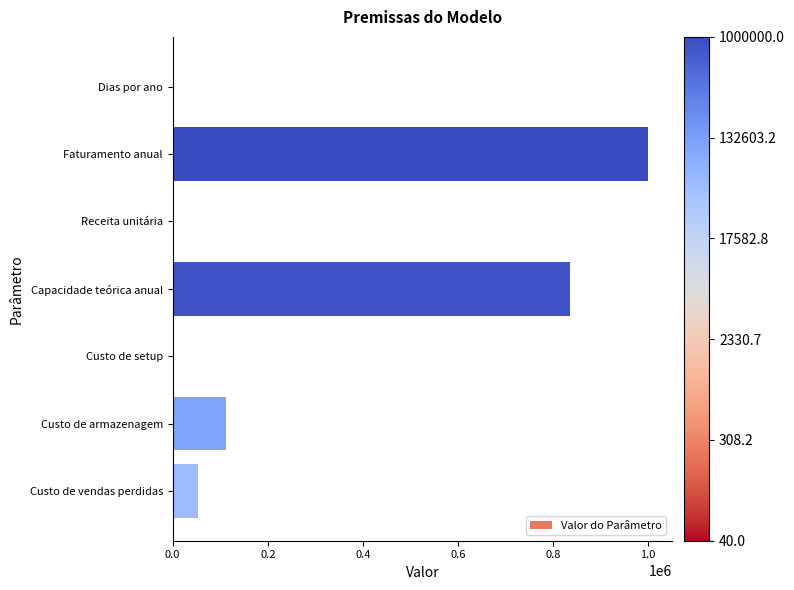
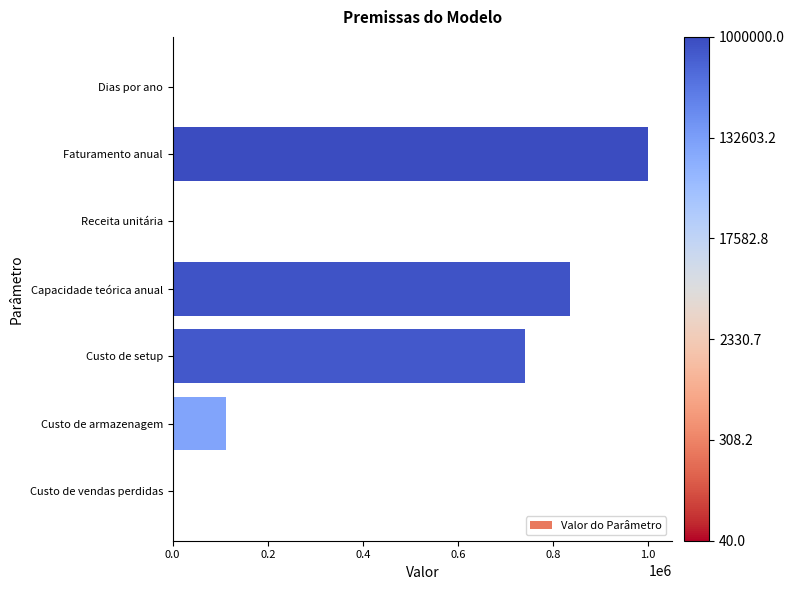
  {
    "Faturamento anual": 1000000,
    "Capacidade teórica anual": 840000,
-   "Custo de setup": 0,
+   "Custo de setup": 740000,
    "Custo de armazenagem": 110000,
-   "Custo de vendas perdidas": 50000
+   "Custo de vendas perdidas": 0
  }
